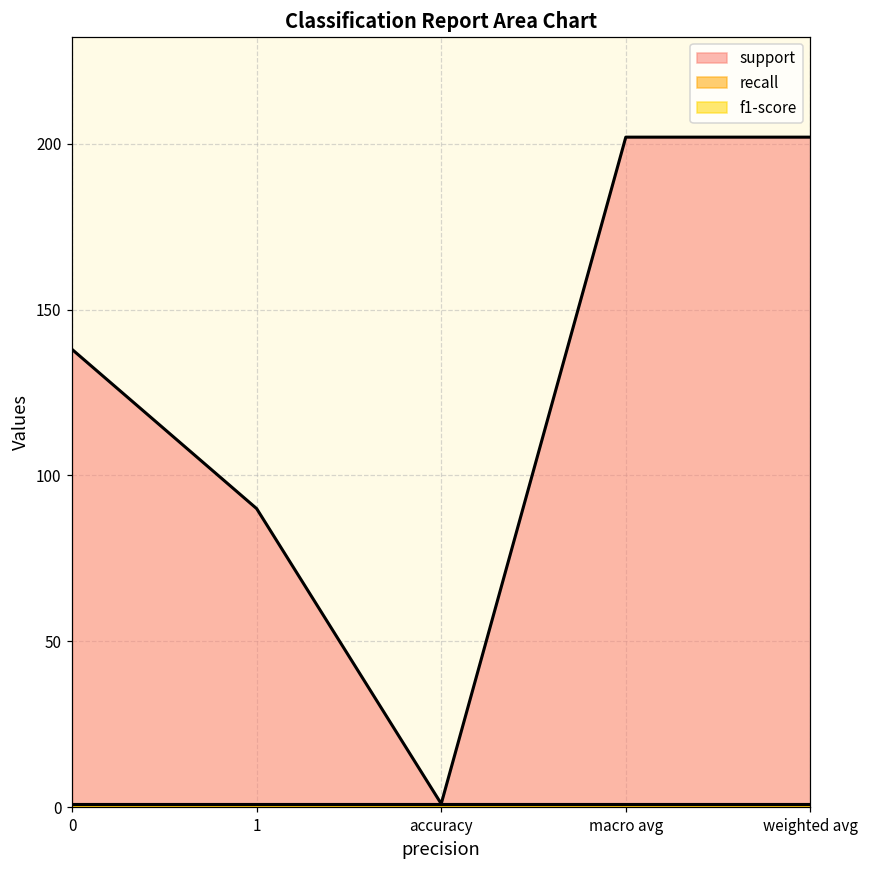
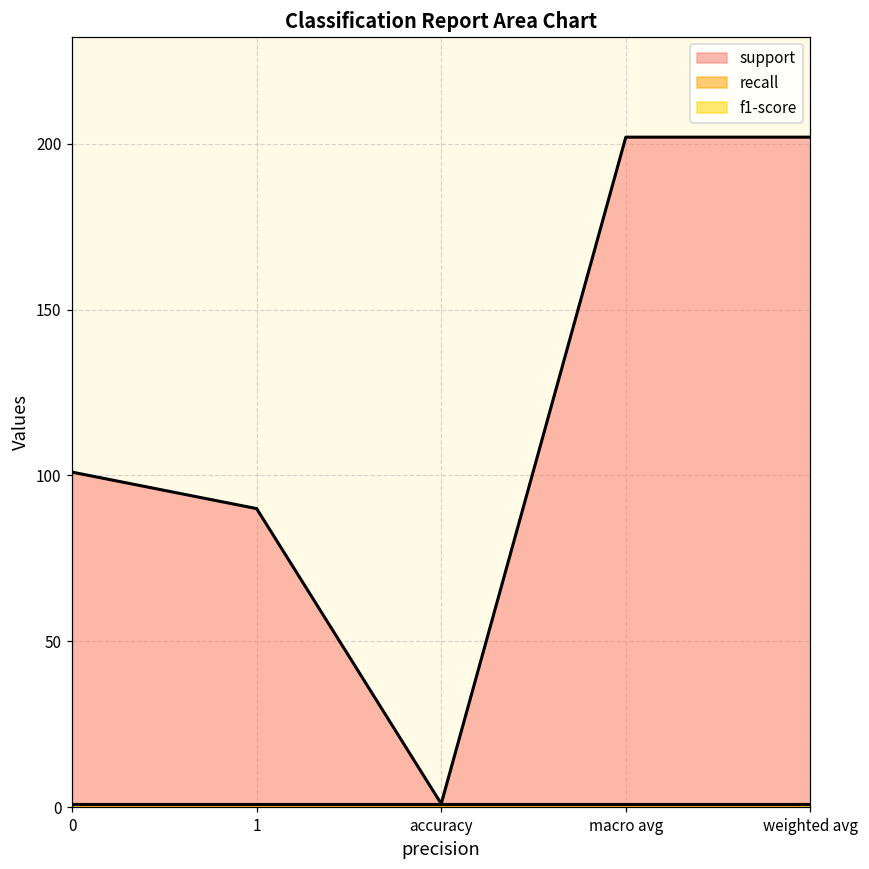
  {
    "support": {
-     "0": 138,
+     "0": 101,
      "1": 90,
      "macro avg": 202,
      "weighted avg": 202
    },
    "f1-score": {
      "0": 1,
      "1": 1,
      "macro avg": 1,
      "weighted avg": 1
    }
  }
